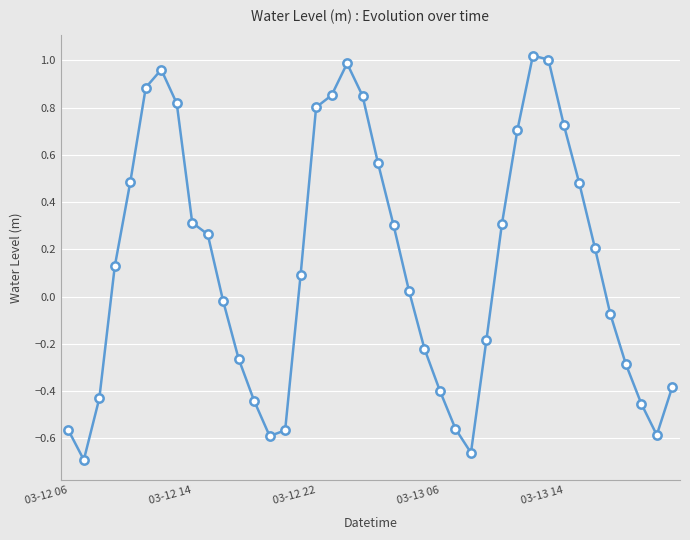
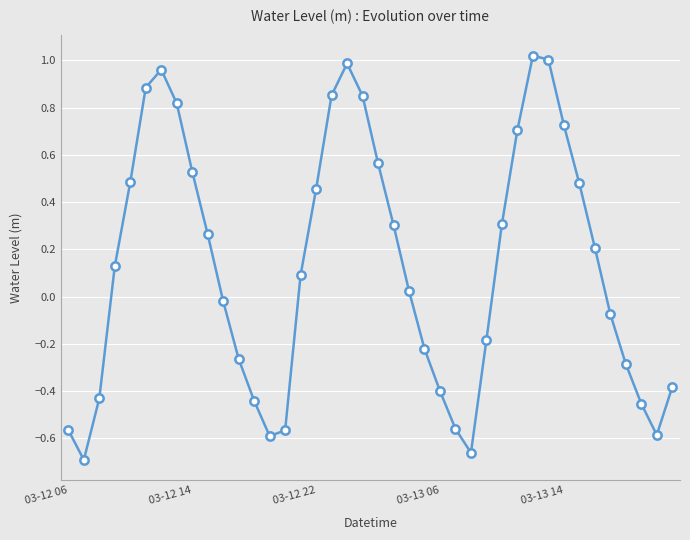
  {
    "03-12 06": -0.57,
-   "03-12 14": 0.31,
-   "03-12 22": 0.80,
+   "03-12 14": 0.53,
+   "03-12 22": 0.46,
    "03-13 06": -0.40,
    "03-13 14": 0.73
  }
